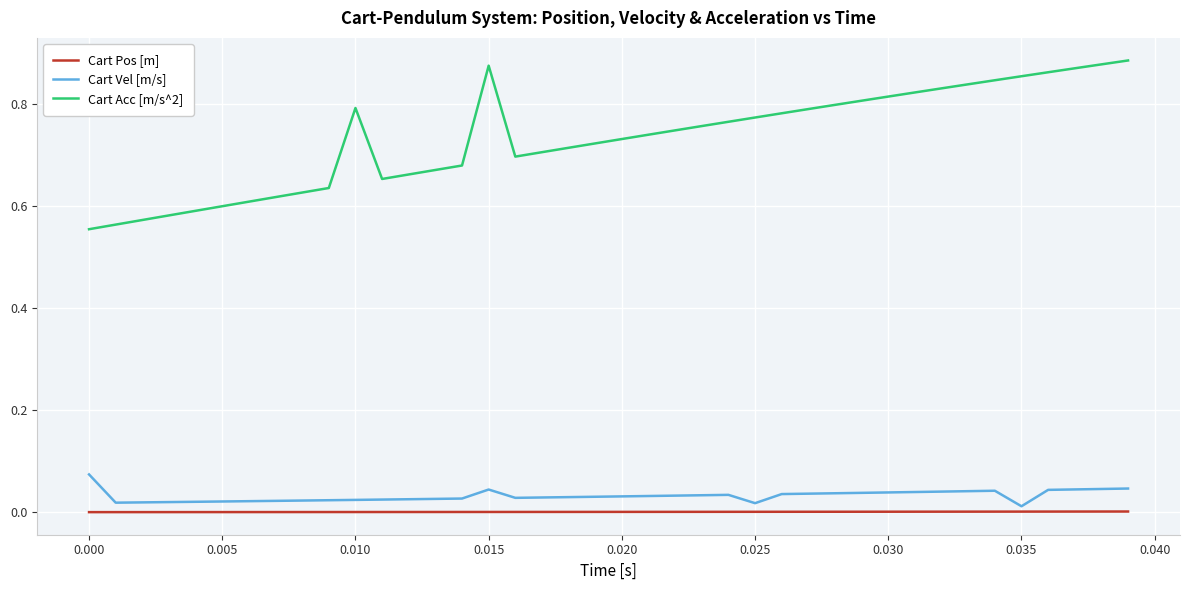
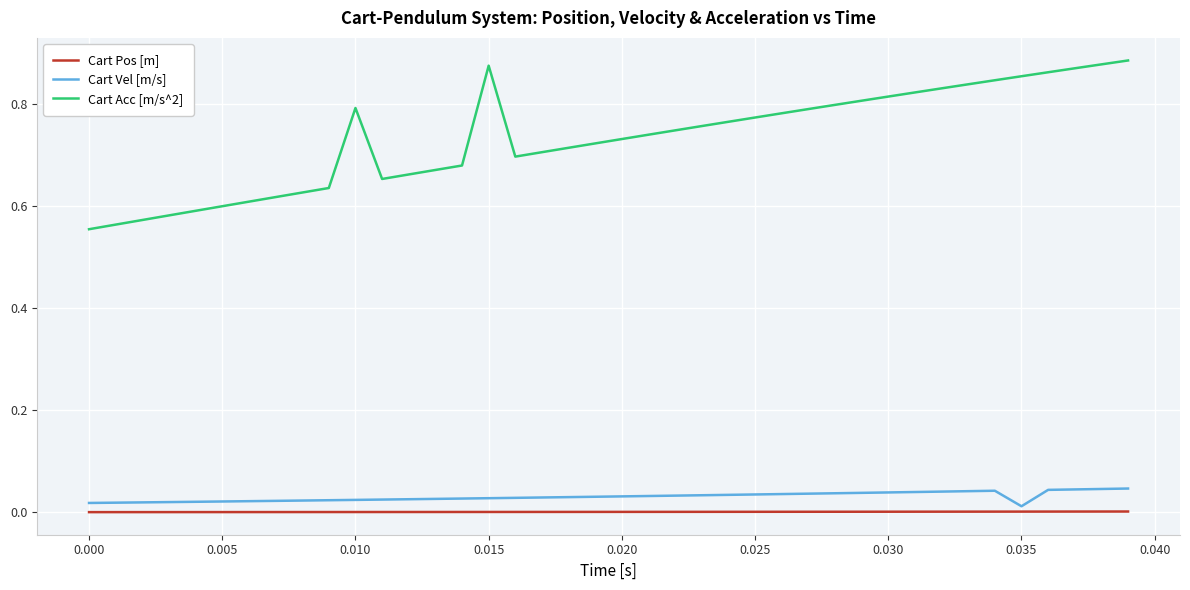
  {
    "Cart Pos [m]": {
      "0.000": 0.00,
      "0.005": 0.00,
      "0.010": 0.00,
      "0.015": 0.00,
      "0.020": 0.00,
      "0.025": 0.00,
      "0.030": 0.00,
      "0.035": 0.00
    },
    "Cart Vel [m/s]": {
-     "0.000": 0.07,
+     "0.000": 0.02,
      "0.005": 0.02,
      "0.010": 0.02,
-     "0.015": 0.04,
+     "0.015": 0.03,
      "0.020": 0.03,
-     "0.025": 0.02,
+     "0.025": 0.04,
      "0.030": 0.04,
      "0.035": 0.01
    },
    "Cart Acc [m/s^2]": {
      "0.000": 0.56,
      "0.005": 0.60,
      "0.010": 0.79,
      "0.015": 0.88,
      "0.020": 0.73,
      "0.025": 0.77,
      "0.030": 0.82,
      "0.035": 0.85
    }
  }
